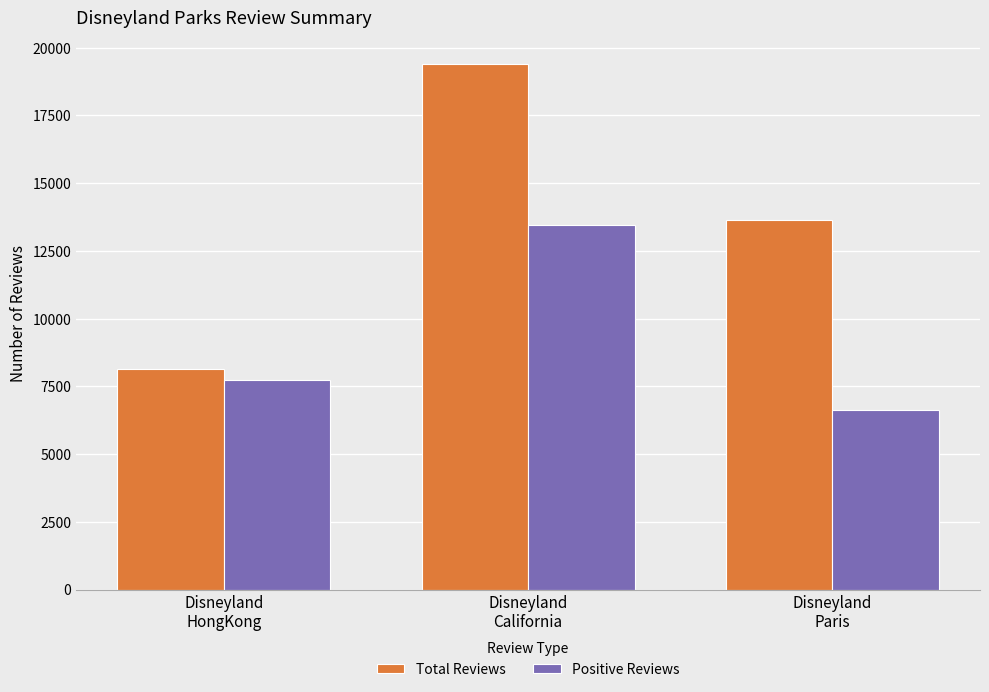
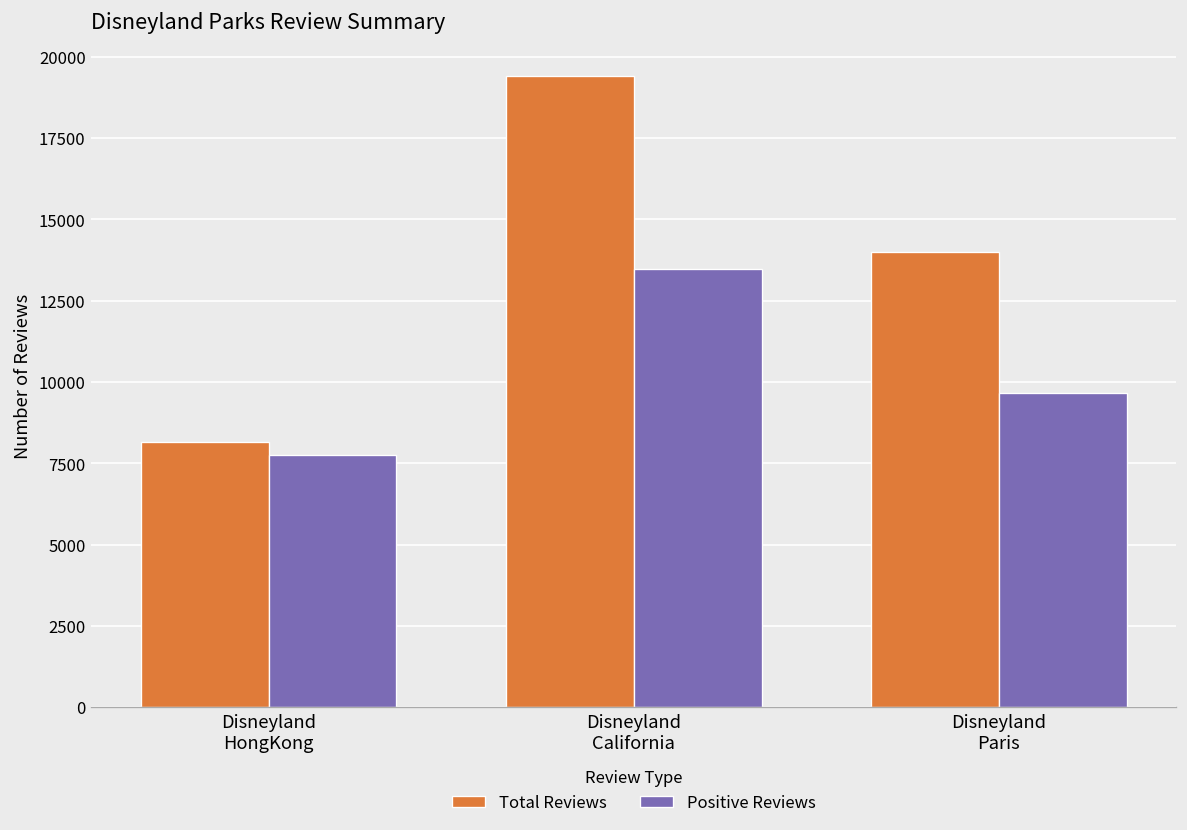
  {
    "Total Reviews": {
      "Disneyland HongKong": 8100,
      "Disneyland California": 19400,
-     "Disneyland Paris": 13600
+     "Disneyland Paris": 14000
    },
    "Positive Reviews": {
      "Disneyland HongKong": 7700,
      "Disneyland California": 13500,
-     "Disneyland Paris": 6600
+     "Disneyland Paris": 9700
    }
  }
